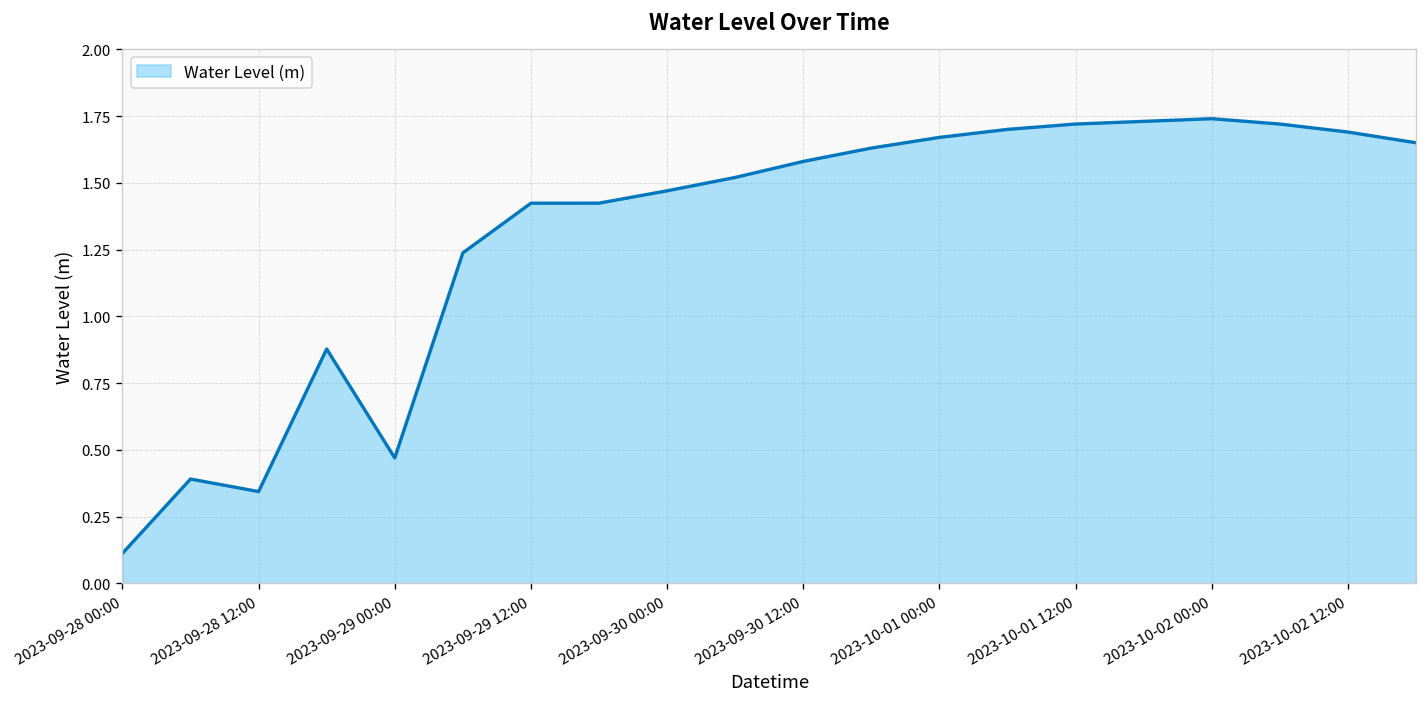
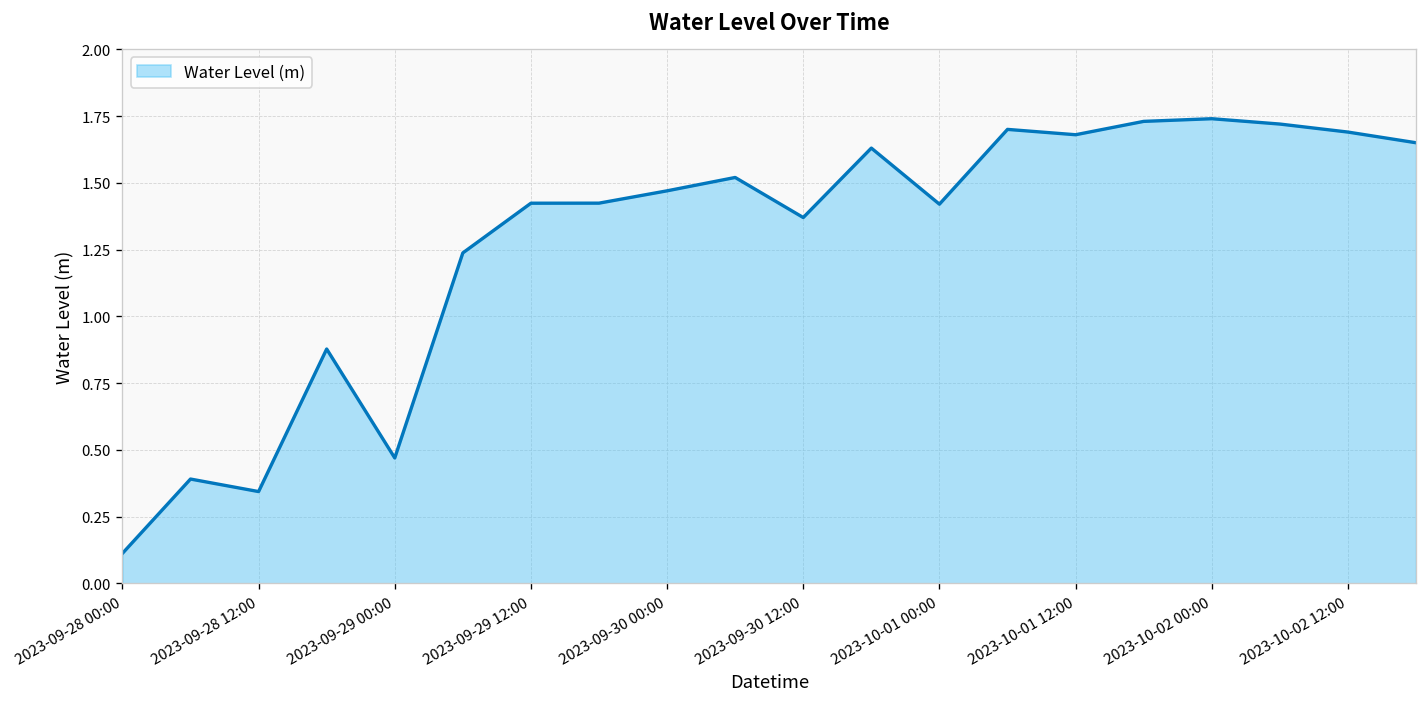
  {
    "2023-09-28 00:00": 0.11,
    "2023-09-28 12:00": 0.34,
    "2023-09-29 00:00": 0.47,
    "2023-09-29 12:00": 1.42,
    "2023-09-30 00:00": 1.47,
-   "2023-09-30 12:00": 1.58,
-   "2023-10-01 00:00": 1.67,
-   "2023-10-01 12:00": 1.72,
+   "2023-09-30 12:00": 1.37,
+   "2023-10-01 00:00": 1.42,
+   "2023-10-01 12:00": 1.68,
    "2023-10-02 00:00": 1.74,
    "2023-10-02 12:00": 1.69
  }
